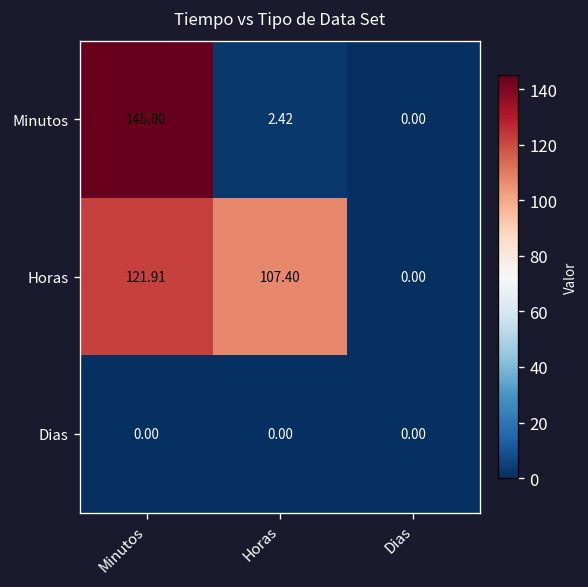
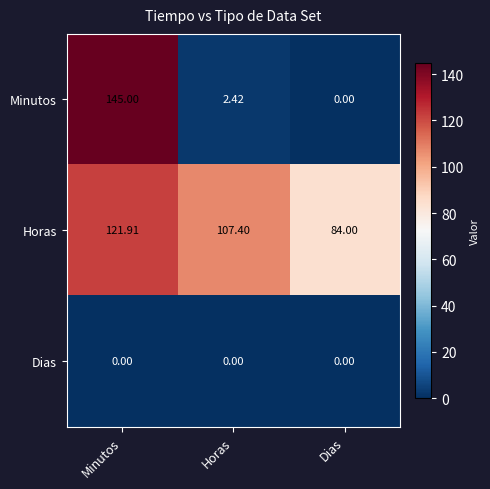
  {
    "Minutos": {
      "Minutos": 145.00,
      "Horas": 2.42,
      "Dias": 0.00
    },
    "Horas": {
      "Minutos": 121.91,
      "Horas": 107.40,
-     "Dias": 0.00
+     "Dias": 84.00
    },
    "Dias": {
      "Minutos": 0.00,
      "Horas": 0.00,
      "Dias": 0.00
    }
  }
